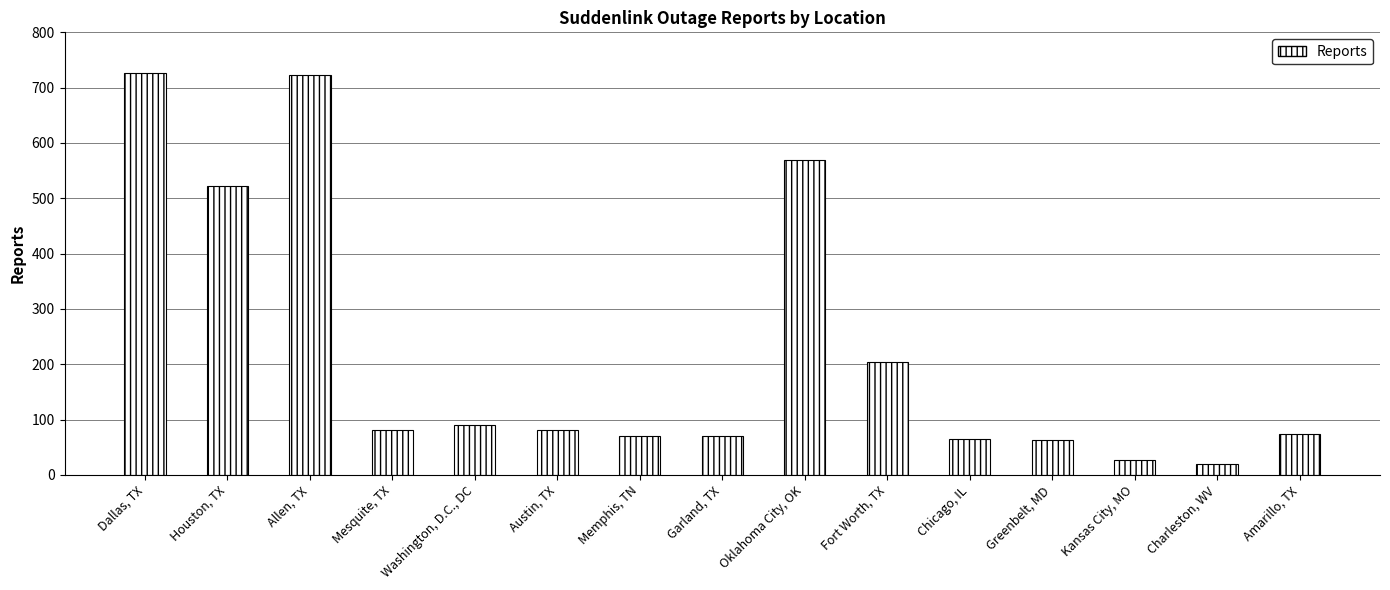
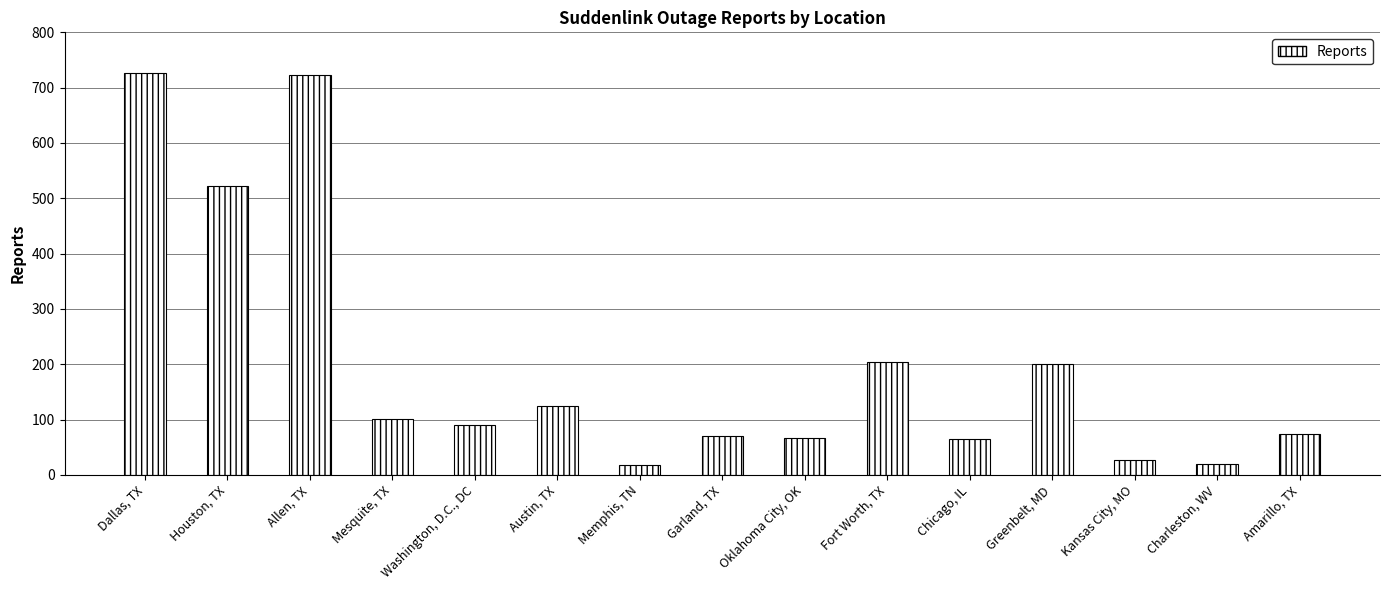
  {
    "Dallas, TX": 730,
    "Houston, TX": 520,
    "Allen, TX": 720,
-   "Mesquite, TX": 80,
+   "Mesquite, TX": 100,
    "Washington, D.C., DC": 90,
-   "Austin, TX": 80,
-   "Memphis, TN": 70,
+   "Austin, TX": 130,
+   "Memphis, TN": 20,
    "Garland, TX": 70,
-   "Oklahoma City, OK": 570,
+   "Oklahoma City, OK": 70,
    "Fort Worth, TX": 200,
    "Chicago, IL": 70,
-   "Greenbelt, MD": 60,
+   "Greenbelt, MD": 200,
    "Kansas City, MO": 30,
    "Charleston, WV": 20,
    "Amarillo, TX": 70
  }
